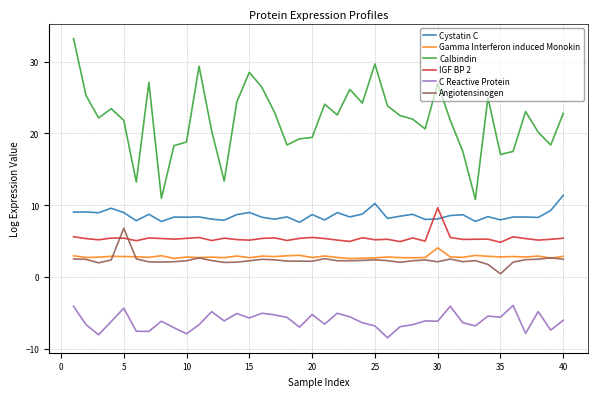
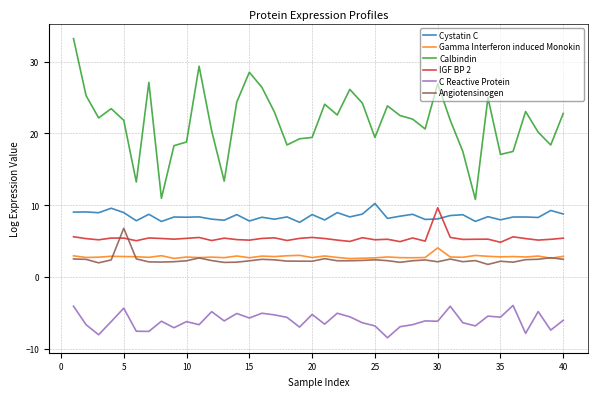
  {
    "Cystatin C": {
      "5": 9,
      "10": 8,
-     "15": 9,
+     "15": 8,
      "20": 9,
      "25": 10,
      "30": 8,
      "35": 8,
-     "40": 11
+     "40": 9
    },
    "Gamma Interferon induced Monokin": {
      "5": 3,
      "10": 3,
      "15": 3,
      "20": 3,
      "30": 4,
      "35": 3,
      "40": 3
    },
    "Calbindin": {
      "5": 22,
      "10": 19,
      "15": 29,
      "20": 19,
-     "25": 30,
+     "25": 19,
      "35": 17,
      "40": 23
    },
    "IGF BP 2": {
      "5": 5,
      "10": 5,
      "15": 5,
      "20": 6,
      "25": 5,
      "30": 10,
      "35": 5,
      "40": 5
    },
    "C Reactive Protein": {
      "5": -4,
-     "10": -8,
+     "10": -6,
      "15": -6,
      "20": -5,
      "25": -7,
      "30": -6,
      "35": -6,
      "40": -6
    },
    "Angiotensinogen": {
      "5": 7,
      "10": 2,
      "15": 2,
      "20": 2,
      "30": 2,
-     "35": 0,
+     "35": 2,
      "40": 2
    }
  }
